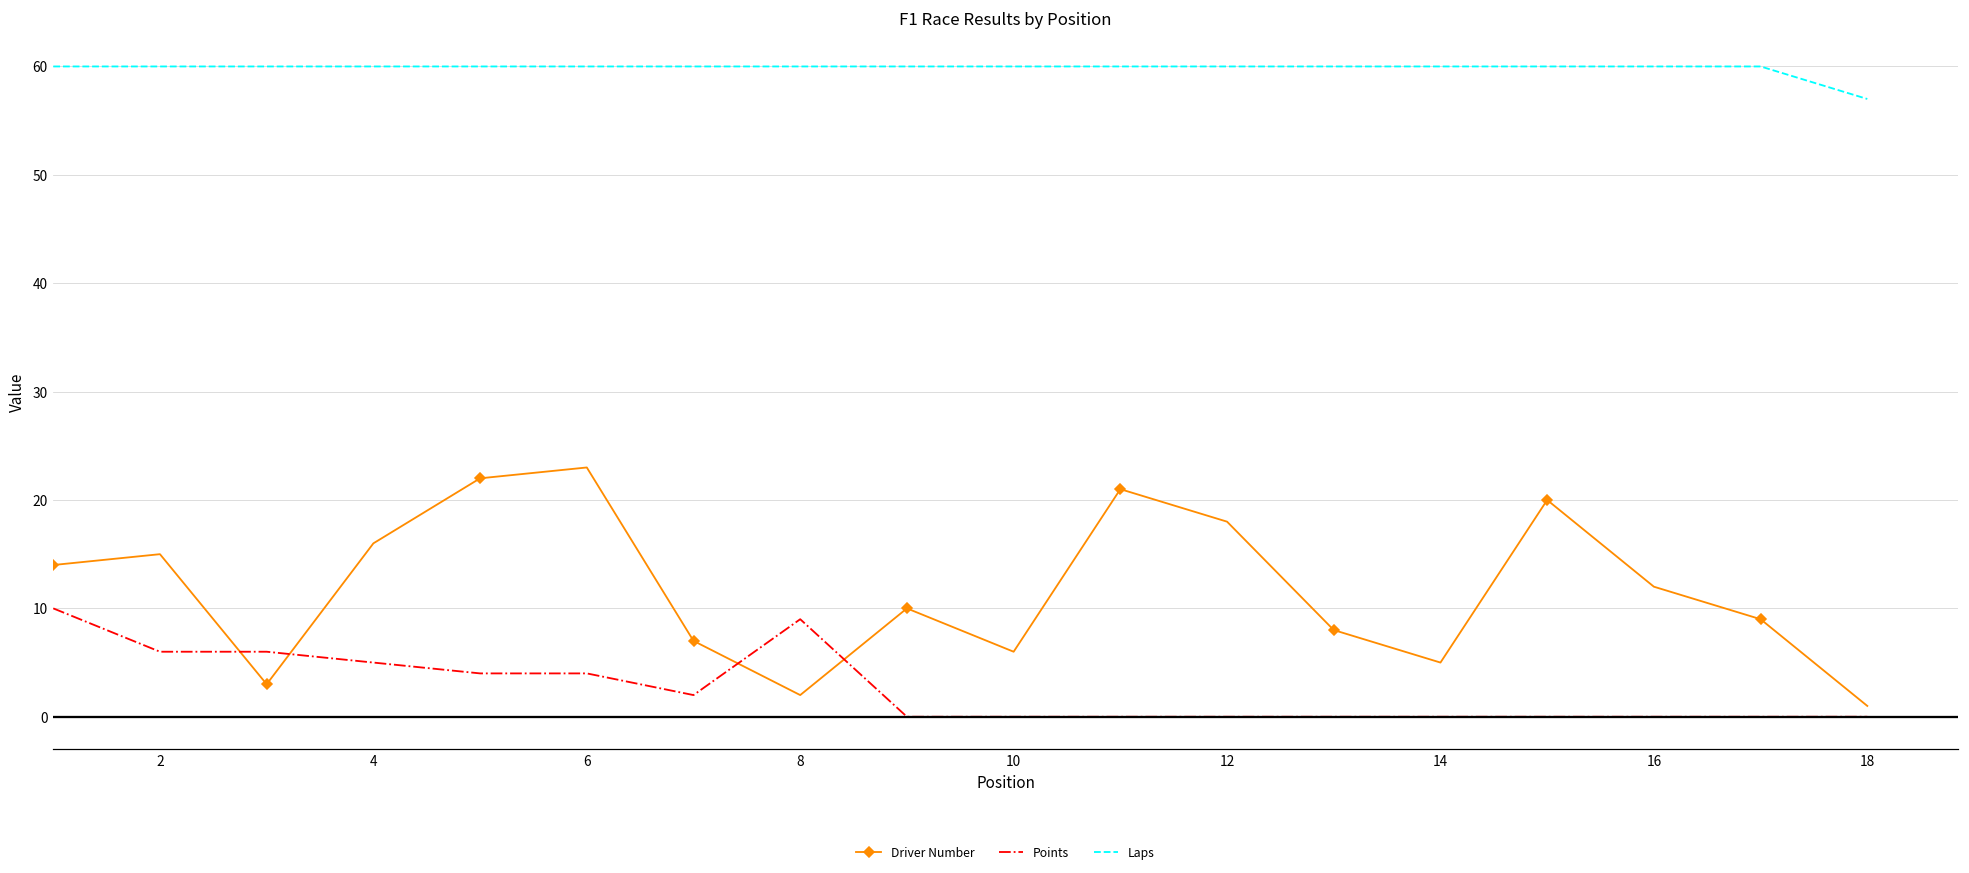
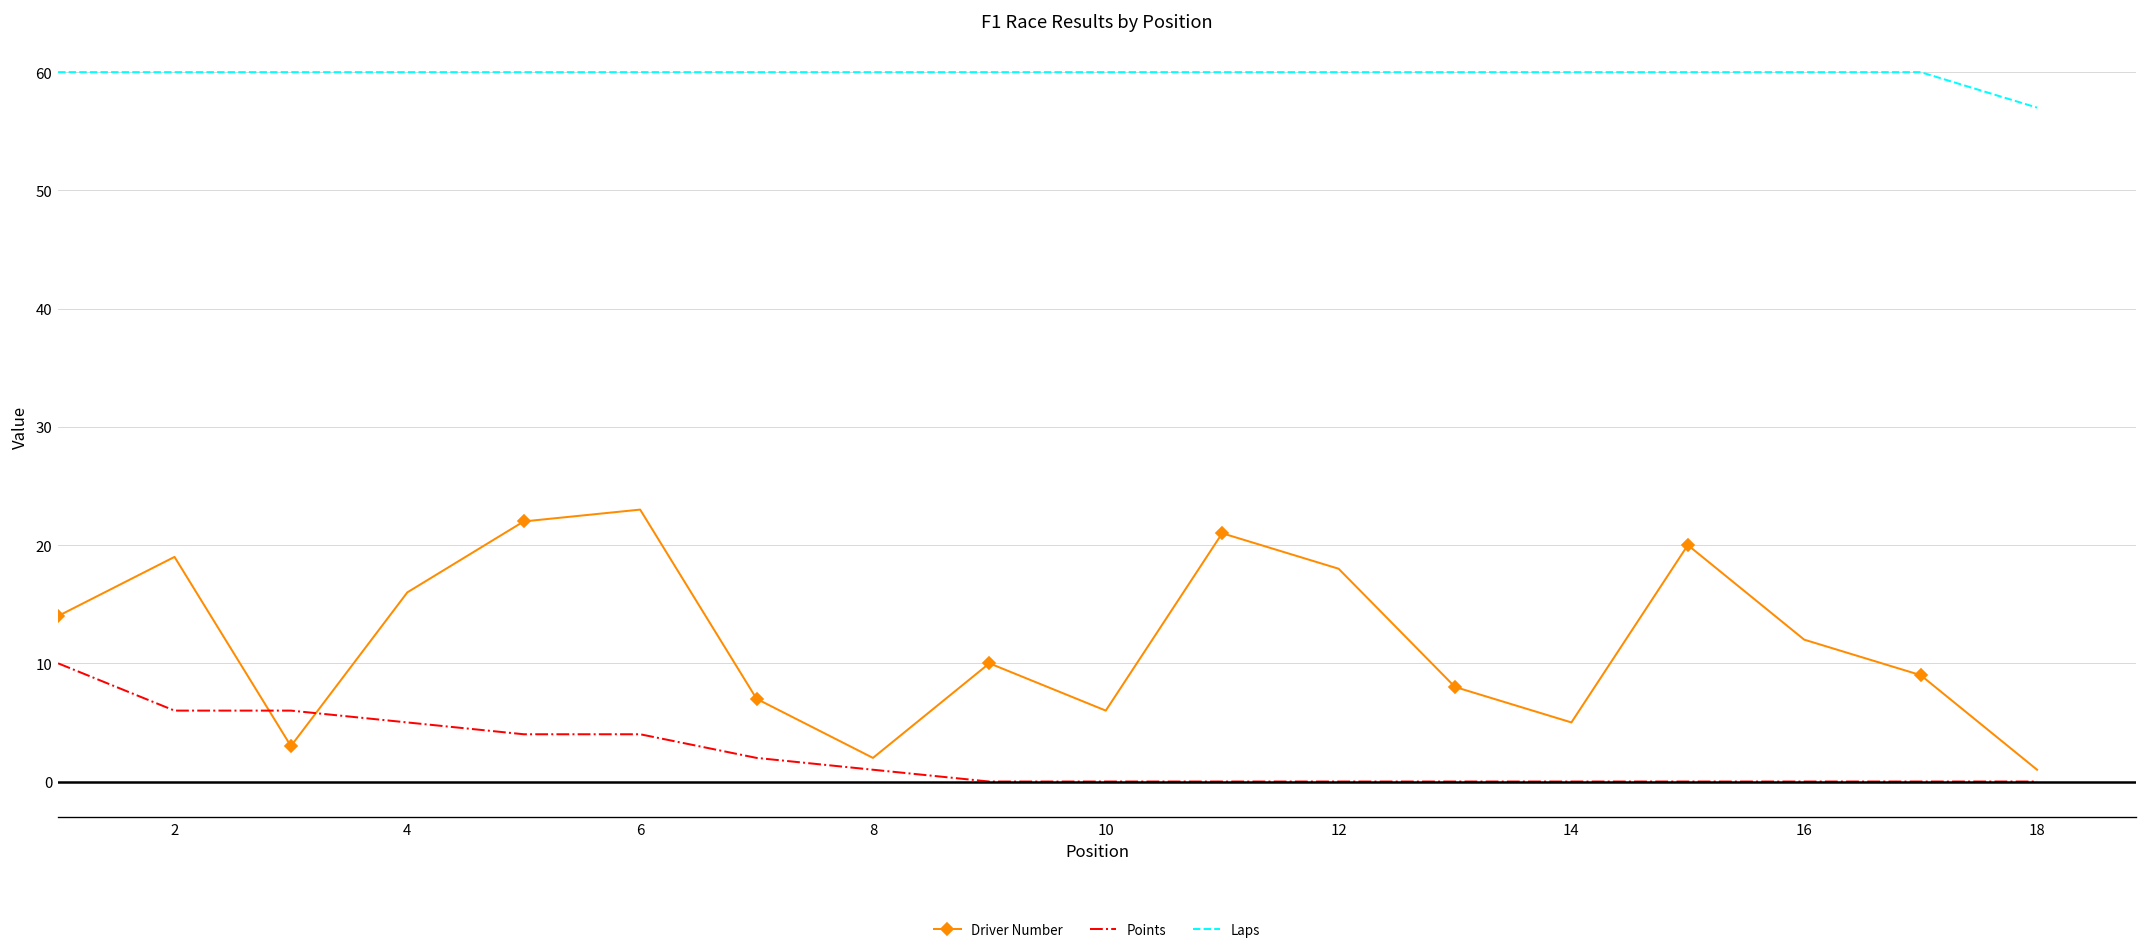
  {
    "Driver Number": {
-     "2": 15,
+     "2": 19,
      "4": 16,
      "6": 23,
      "8": 2,
      "10": 6,
      "12": 18,
      "14": 5,
      "16": 12,
      "18": 1
    },
    "Points": {
      "2": 6,
      "4": 5,
      "6": 4,
-     "8": 9,
+     "8": 1,
      "10": 0,
      "12": 0,
      "14": 0,
      "16": 0,
      "18": 0
    },
    "Laps": {
      "2": 60,
      "4": 60,
      "6": 60,
      "8": 60,
      "10": 60,
      "12": 60,
      "14": 60,
      "16": 60,
      "18": 57
    }
  }
